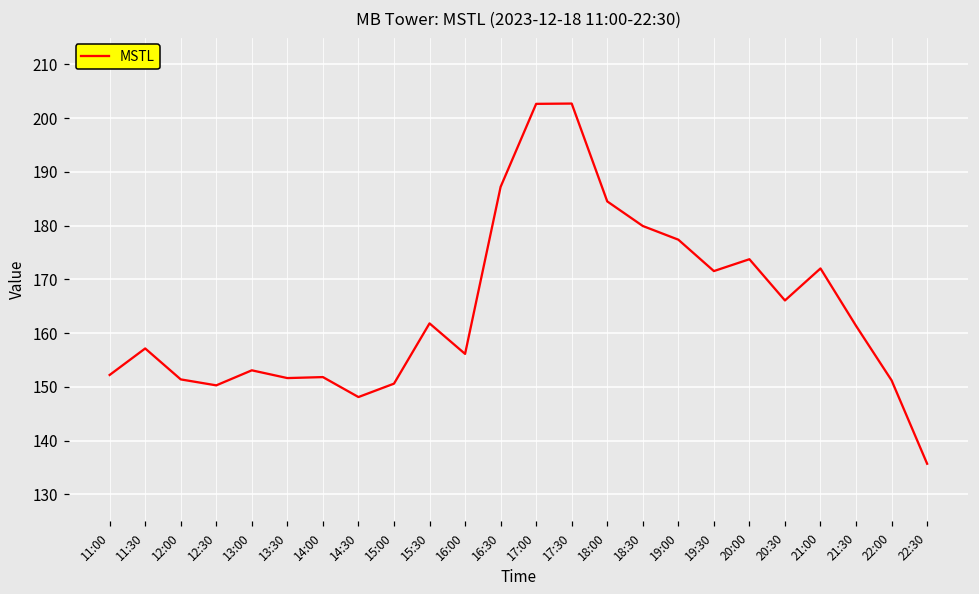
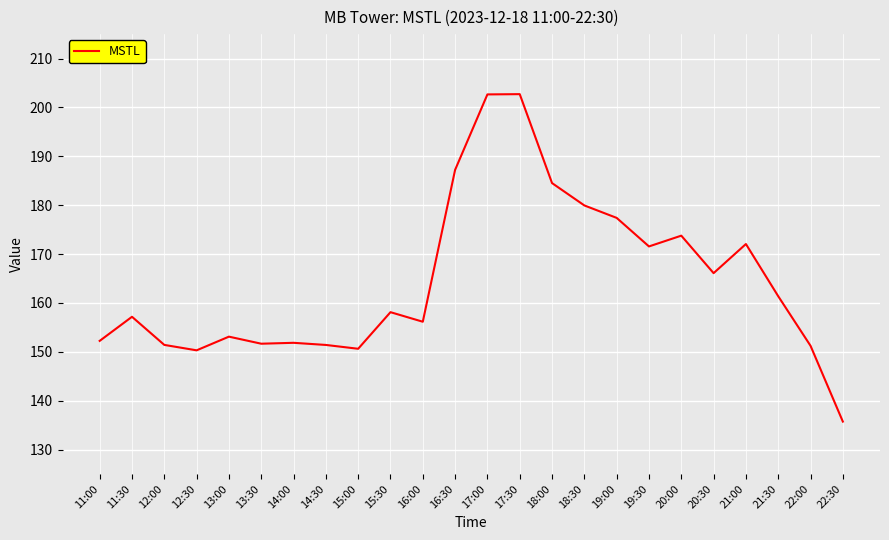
  {
    "11:00": 152,
    "11:30": 157,
    "12:00": 151,
    "12:30": 150,
    "13:00": 153,
    "13:30": 152,
    "14:00": 152,
-   "14:30": 148,
+   "14:30": 151,
    "15:00": 151,
-   "15:30": 162,
+   "15:30": 158,
    "16:00": 156,
    "16:30": 187,
    "17:00": 203,
    "17:30": 203,
    "18:00": 185,
    "18:30": 180,
    "19:00": 177,
    "19:30": 172,
    "20:00": 174,
    "20:30": 166,
    "21:00": 172,
    "21:30": 161,
    "22:00": 151,
    "22:30": 136
  }
